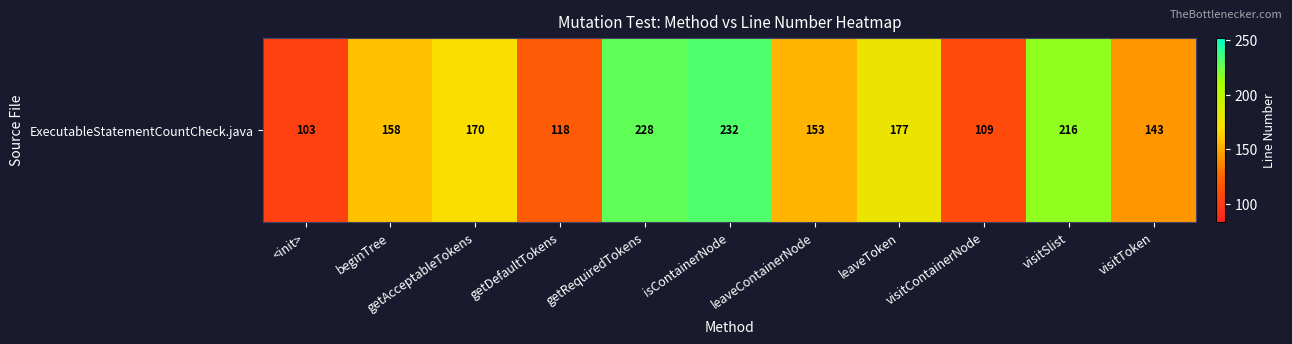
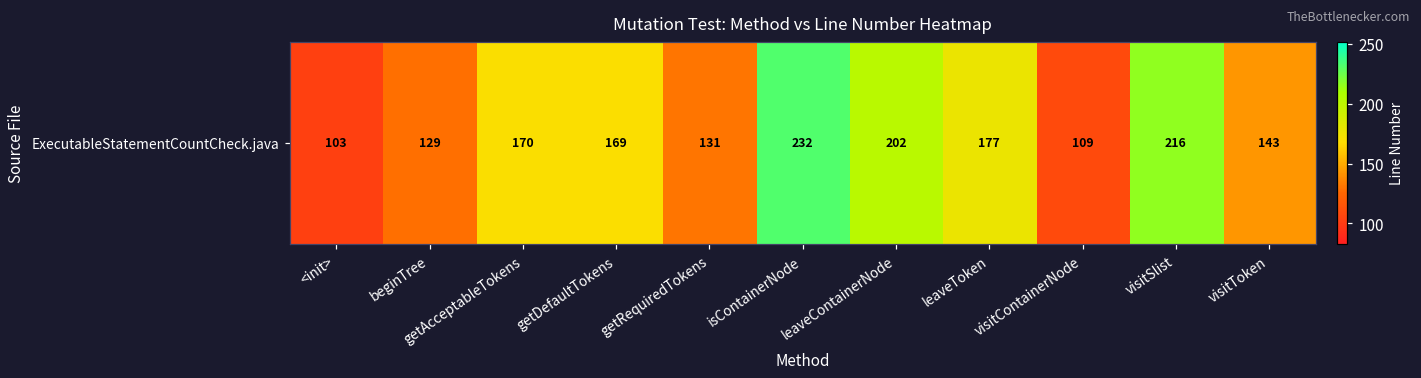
  {
    "ExecutableStatementCountCheck.java": {
      "<init>": 103,
-     "beginTree": 158,
+     "beginTree": 129,
      "getAcceptableTokens": 170,
-     "getDefaultTokens": 118,
-     "getRequiredTokens": 228,
+     "getDefaultTokens": 169,
+     "getRequiredTokens": 131,
      "isContainerNode": 232,
-     "leaveContainerNode": 153,
+     "leaveContainerNode": 202,
      "leaveToken": 177,
      "visitContainerNode": 109,
      "visitSlist": 216,
      "visitToken": 143
    }
  }
